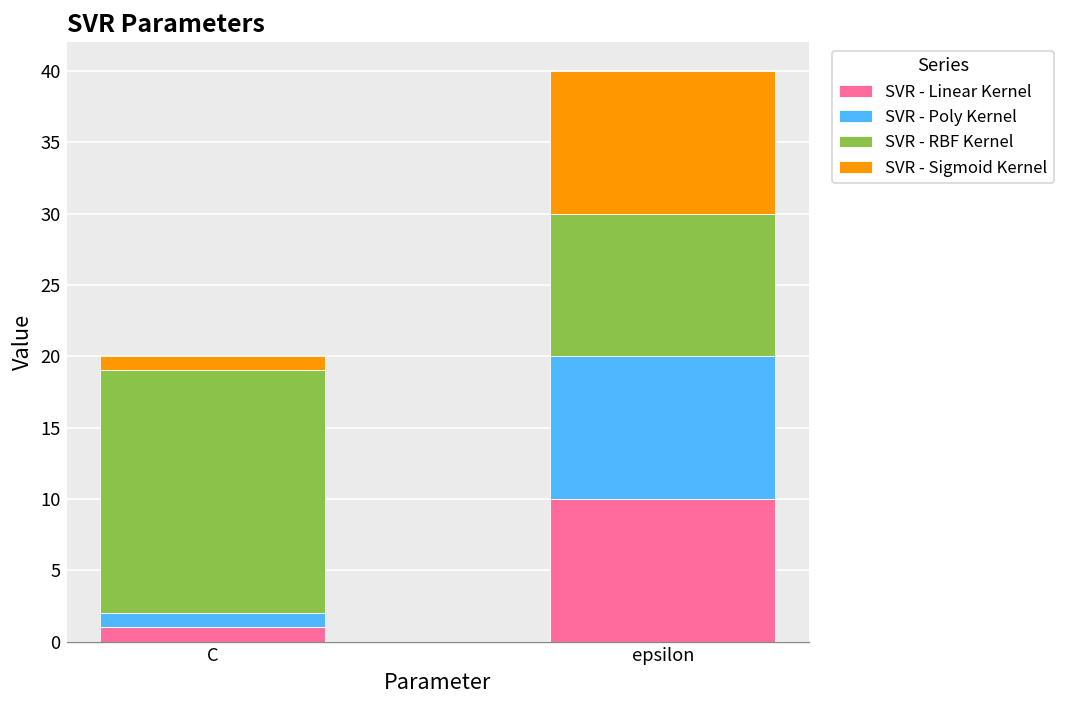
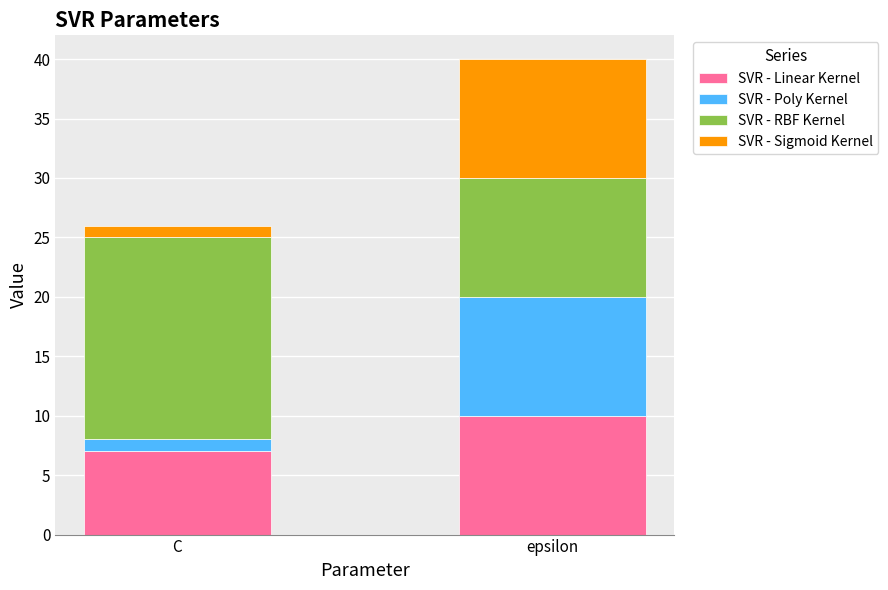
  {
    "SVR - Linear Kernel": {
-     "C": 1,
+     "C": 7,
      "epsilon": 10
    },
    "SVR - Poly Kernel": {
      "C": 1,
      "epsilon": 10
    },
    "SVR - RBF Kernel": {
      "C": 17,
      "epsilon": 10
    },
    "SVR - Sigmoid Kernel": {
      "C": 1,
      "epsilon": 10
    }
  }
